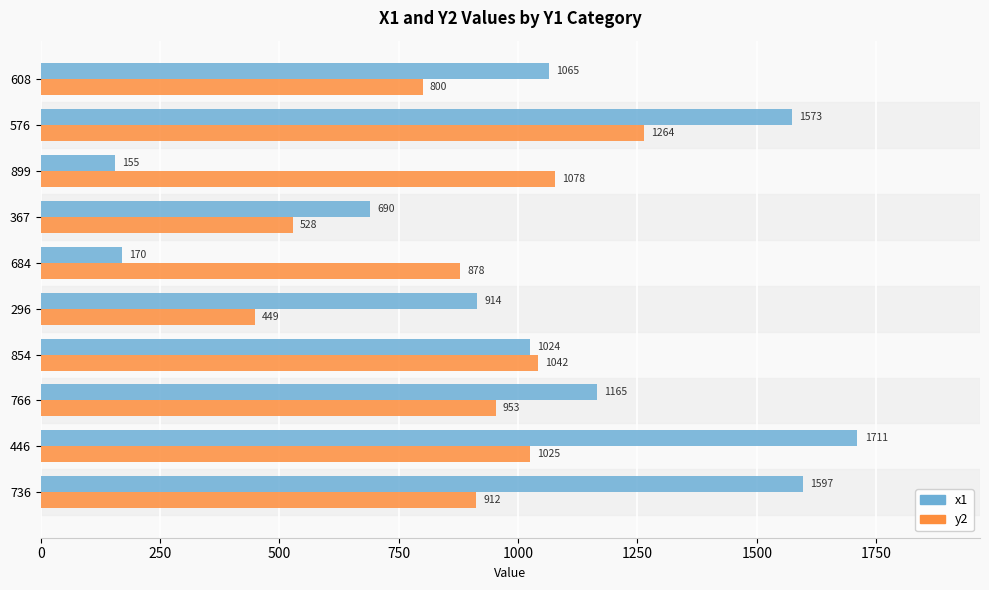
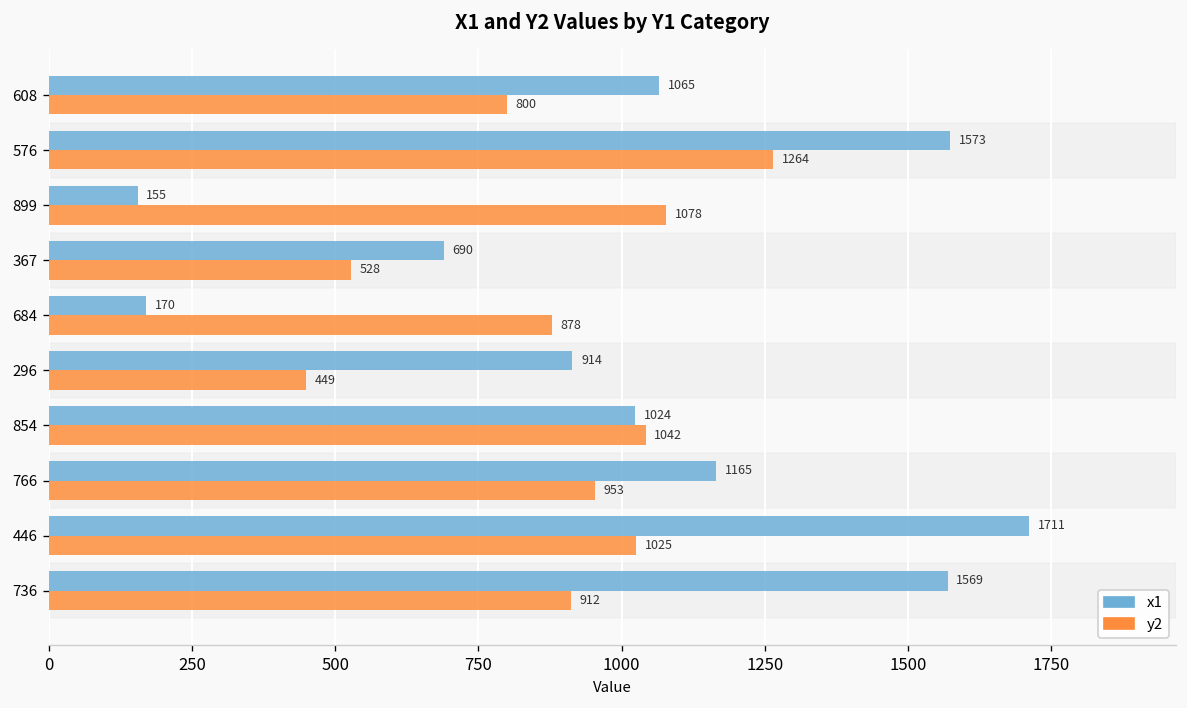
  {
    "x1": {
      "608": 1065,
      "576": 1573,
      "899": 155,
      "367": 690,
      "684": 170,
      "296": 914,
      "854": 1024,
      "766": 1165,
      "446": 1711,
-     "736": 1597
+     "736": 1569
    },
    "y2": {
      "608": 800,
      "576": 1264,
      "899": 1078,
      "367": 528,
      "684": 878,
      "296": 449,
      "854": 1042,
      "766": 953,
      "446": 1025,
      "736": 912
    }
  }
